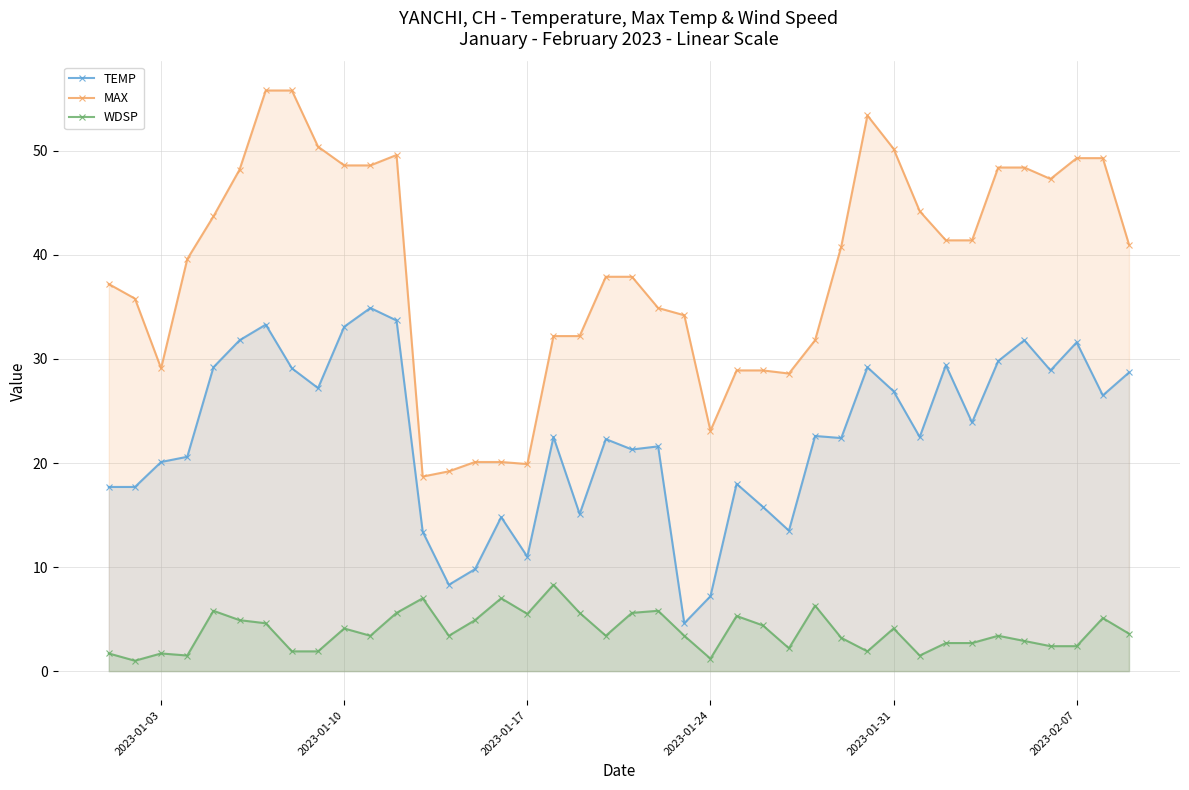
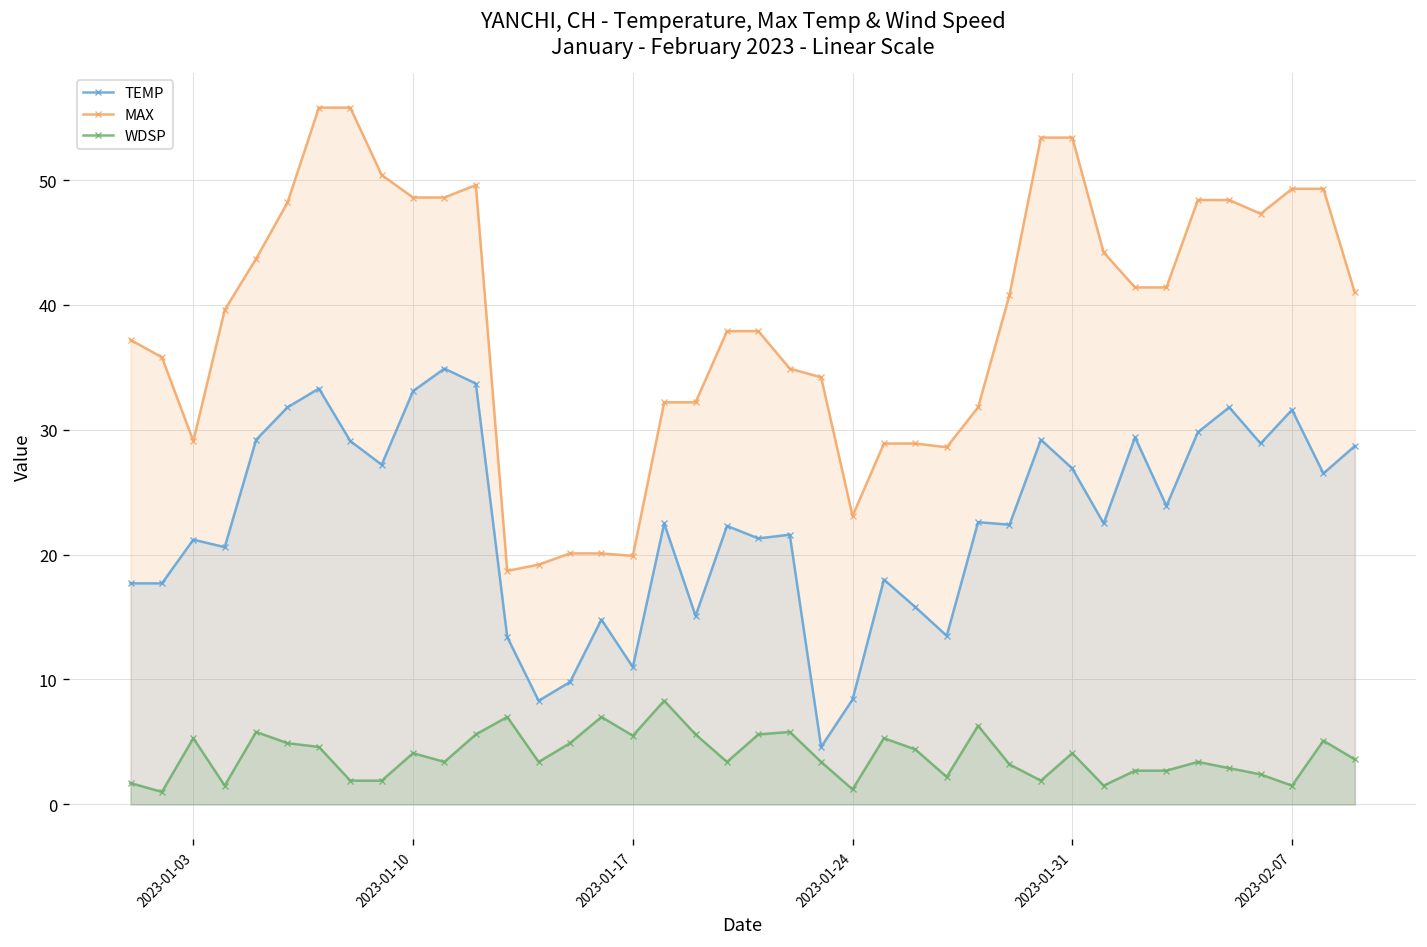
  {
    "TEMP": {
-     "2023-01-03": 20.1,
+     "2023-01-03": 21.2,
      "2023-01-10": 33.1,
      "2023-01-17": 11.0,
-     "2023-01-24": 7.2,
+     "2023-01-24": 8.4,
      "2023-01-31": 26.9,
      "2023-02-07": 31.6
    },
    "MAX": {
      "2023-01-03": 29.1,
      "2023-01-10": 48.6,
      "2023-01-17": 19.9,
      "2023-01-24": 23.1,
-     "2023-01-31": 50.2,
+     "2023-01-31": 53.4,
      "2023-02-07": 49.3
    },
    "WDSP": {
-     "2023-01-03": 1.7,
+     "2023-01-03": 5.3,
      "2023-01-10": 4.1,
      "2023-01-17": 5.5,
      "2023-01-24": 1.2,
      "2023-01-31": 4.1,
-     "2023-02-07": 2.4
+     "2023-02-07": 1.5
    }
  }
